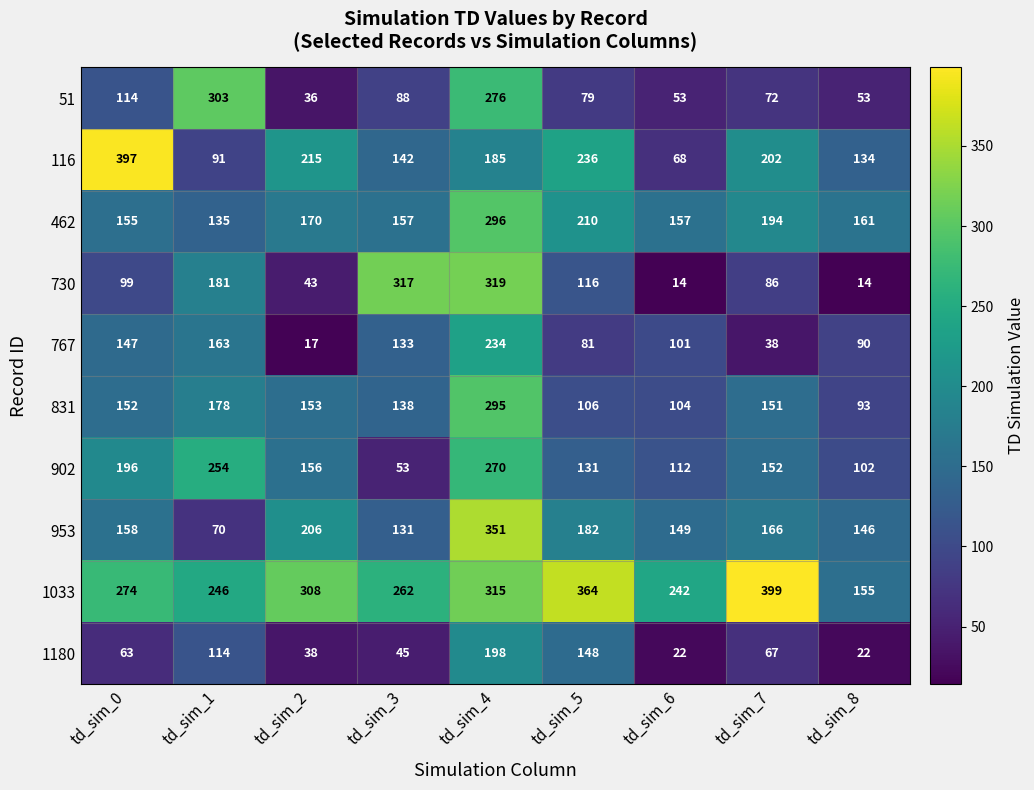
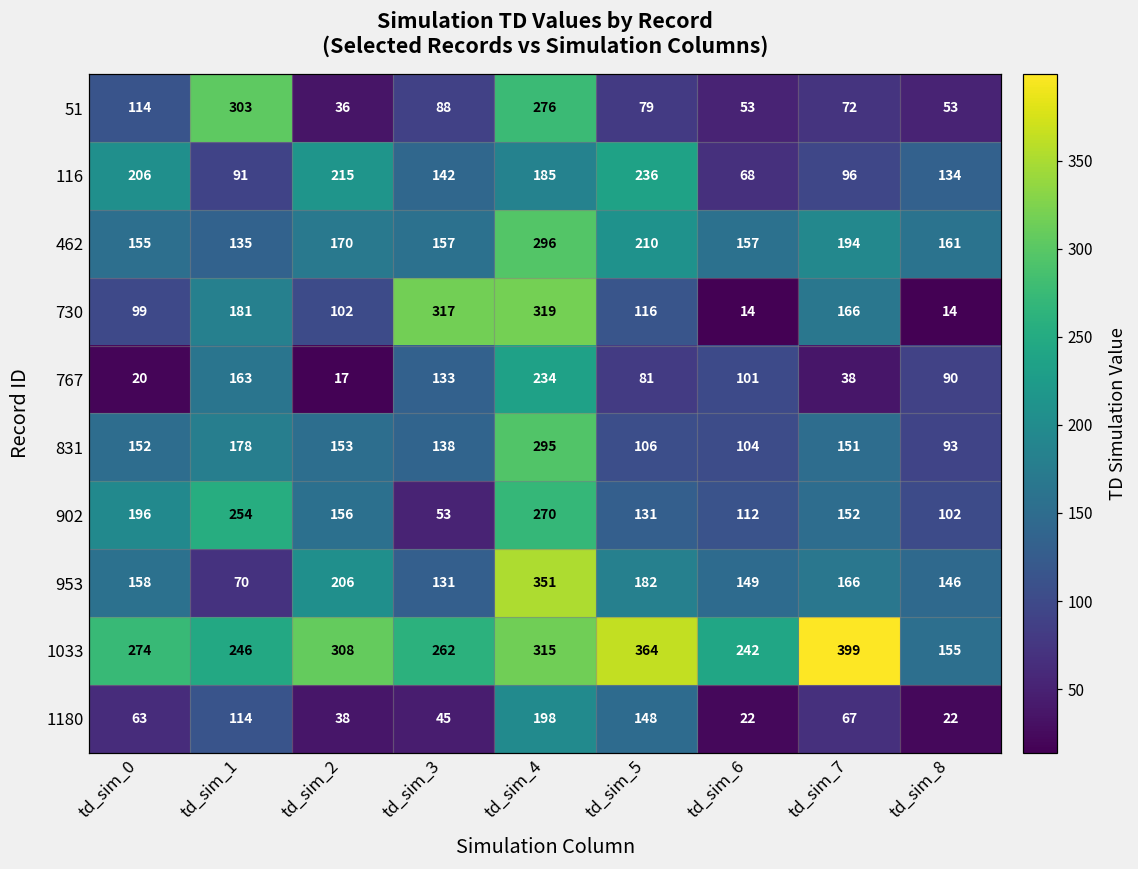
  {
    "51": {
      "td_sim_0": 114,
      "td_sim_1": 303,
      "td_sim_2": 36,
      "td_sim_3": 88,
      "td_sim_4": 276,
      "td_sim_5": 79,
      "td_sim_6": 53,
      "td_sim_7": 72,
      "td_sim_8": 53
    },
    "116": {
-     "td_sim_0": 397,
+     "td_sim_0": 206,
      "td_sim_1": 91,
      "td_sim_2": 215,
      "td_sim_3": 142,
      "td_sim_4": 185,
      "td_sim_5": 236,
      "td_sim_6": 68,
-     "td_sim_7": 202,
+     "td_sim_7": 96,
      "td_sim_8": 134
    },
    "462": {
      "td_sim_0": 155,
      "td_sim_1": 135,
      "td_sim_2": 170,
      "td_sim_3": 157,
      "td_sim_4": 296,
      "td_sim_5": 210,
      "td_sim_6": 157,
      "td_sim_7": 194,
      "td_sim_8": 161
    },
    "730": {
      "td_sim_0": 99,
      "td_sim_1": 181,
-     "td_sim_2": 43,
+     "td_sim_2": 102,
      "td_sim_3": 317,
      "td_sim_4": 319,
      "td_sim_5": 116,
      "td_sim_6": 14,
-     "td_sim_7": 86,
+     "td_sim_7": 166,
      "td_sim_8": 14
    },
    "767": {
-     "td_sim_0": 147,
+     "td_sim_0": 20,
      "td_sim_1": 163,
      "td_sim_2": 17,
      "td_sim_3": 133,
      "td_sim_4": 234,
      "td_sim_5": 81,
      "td_sim_6": 101,
      "td_sim_7": 38,
      "td_sim_8": 90
    },
    "831": {
      "td_sim_0": 152,
      "td_sim_1": 178,
      "td_sim_2": 153,
      "td_sim_3": 138,
      "td_sim_4": 295,
      "td_sim_5": 106,
      "td_sim_6": 104,
      "td_sim_7": 151,
      "td_sim_8": 93
    },
    "902": {
      "td_sim_0": 196,
      "td_sim_1": 254,
      "td_sim_2": 156,
      "td_sim_3": 53,
      "td_sim_4": 270,
      "td_sim_5": 131,
      "td_sim_6": 112,
      "td_sim_7": 152,
      "td_sim_8": 102
    },
    "953": {
      "td_sim_0": 158,
      "td_sim_1": 70,
      "td_sim_2": 206,
      "td_sim_3": 131,
      "td_sim_4": 351,
      "td_sim_5": 182,
      "td_sim_6": 149,
      "td_sim_7": 166,
      "td_sim_8": 146
    },
    "1033": {
      "td_sim_0": 274,
      "td_sim_1": 246,
      "td_sim_2": 308,
      "td_sim_3": 262,
      "td_sim_4": 315,
      "td_sim_5": 364,
      "td_sim_6": 242,
      "td_sim_7": 399,
      "td_sim_8": 155
    },
    "1180": {
      "td_sim_0": 63,
      "td_sim_1": 114,
      "td_sim_2": 38,
      "td_sim_3": 45,
      "td_sim_4": 198,
      "td_sim_5": 148,
      "td_sim_6": 22,
      "td_sim_7": 67,
      "td_sim_8": 22
    }
  }
